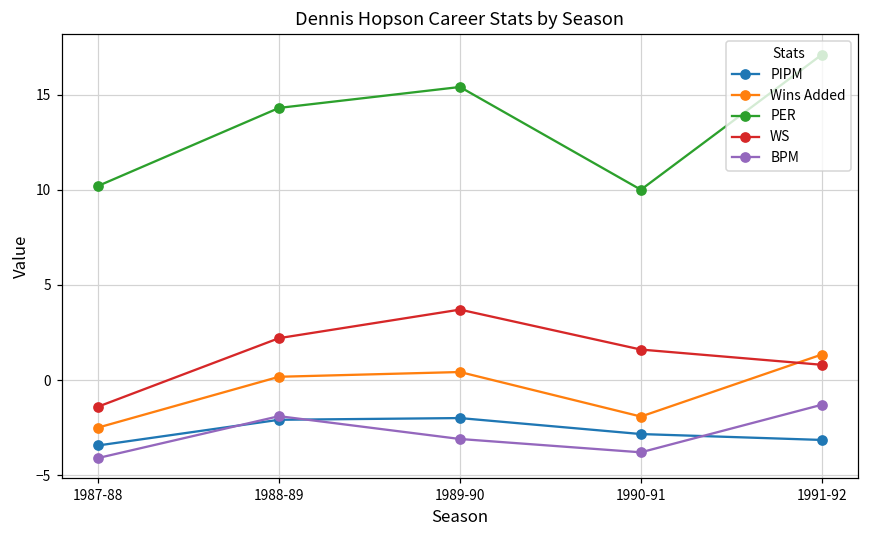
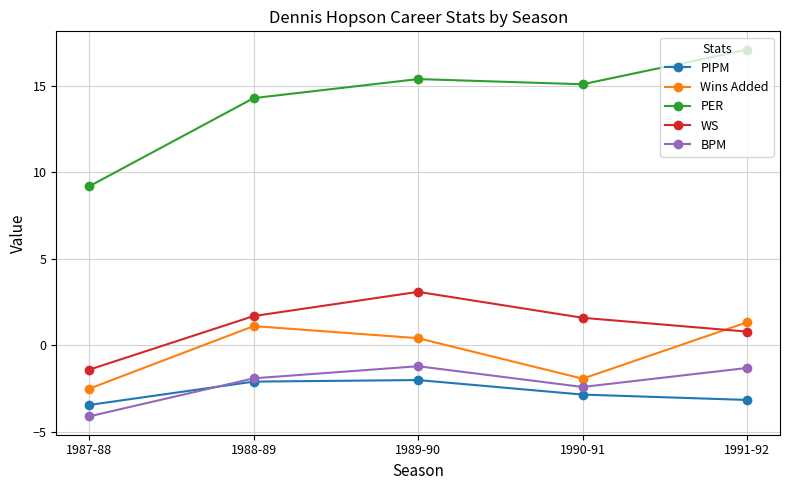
  {
    "PIPM": {
      "1987-88": -3.4,
      "1988-89": -2.1,
      "1989-90": -2.0,
      "1990-91": -2.8,
      "1991-92": -3.2
    },
    "Wins Added": {
      "1987-88": -2.5,
-     "1988-89": 0.2,
+     "1988-89": 1.1,
      "1989-90": 0.4,
      "1990-91": -1.9,
      "1991-92": 1.3
    },
    "PER": {
-     "1987-88": 10.2,
+     "1987-88": 9.2,
      "1988-89": 14.3,
      "1989-90": 15.4,
-     "1990-91": 10.0
+     "1990-91": 15.1
    },
    "WS": {
      "1987-88": -1.4,
-     "1988-89": 2.2,
-     "1989-90": 3.7,
+     "1988-89": 1.7,
+     "1989-90": 3.1,
      "1990-91": 1.6,
      "1991-92": 0.8
    },
    "BPM": {
      "1987-88": -4.1,
      "1988-89": -1.9,
-     "1989-90": -3.1,
-     "1990-91": -3.8,
+     "1989-90": -1.2,
+     "1990-91": -2.4,
      "1991-92": -1.3
    }
  }
